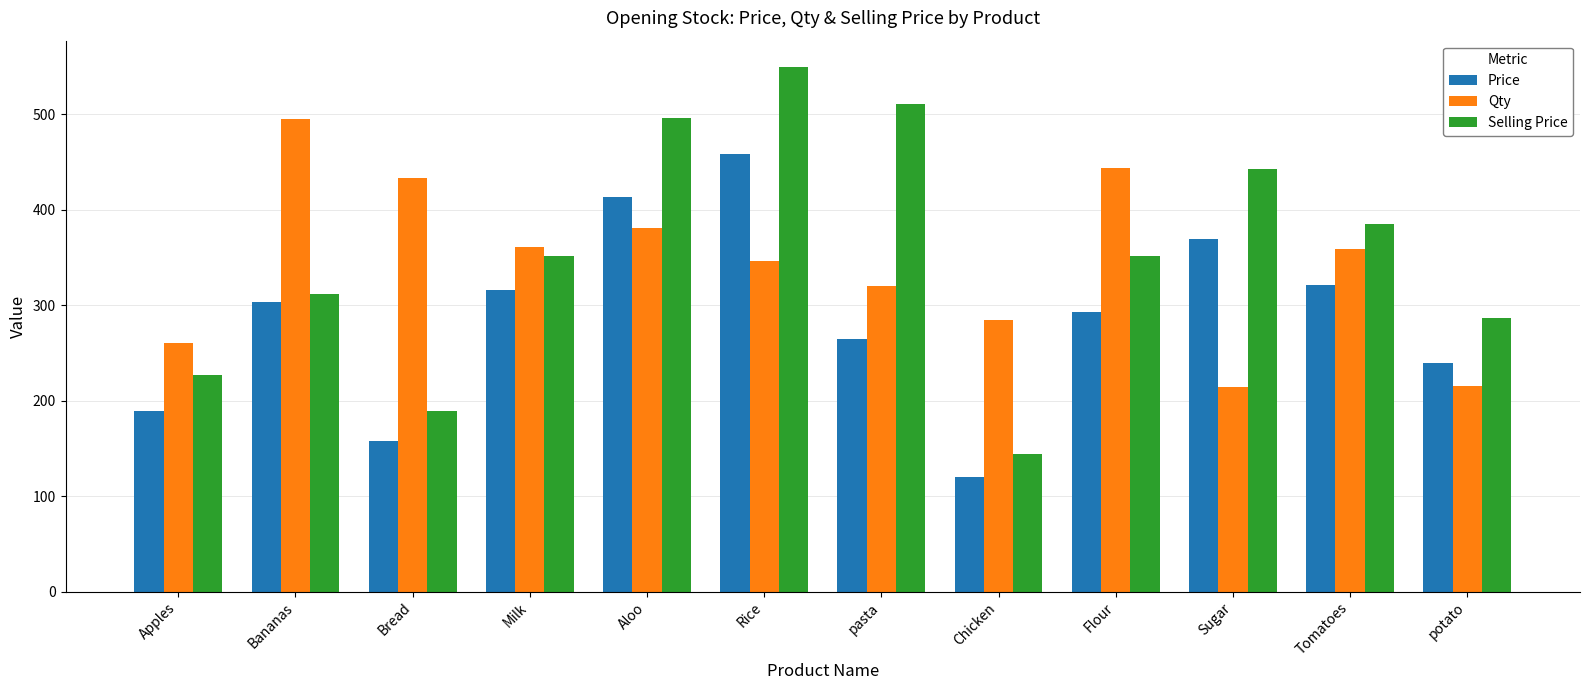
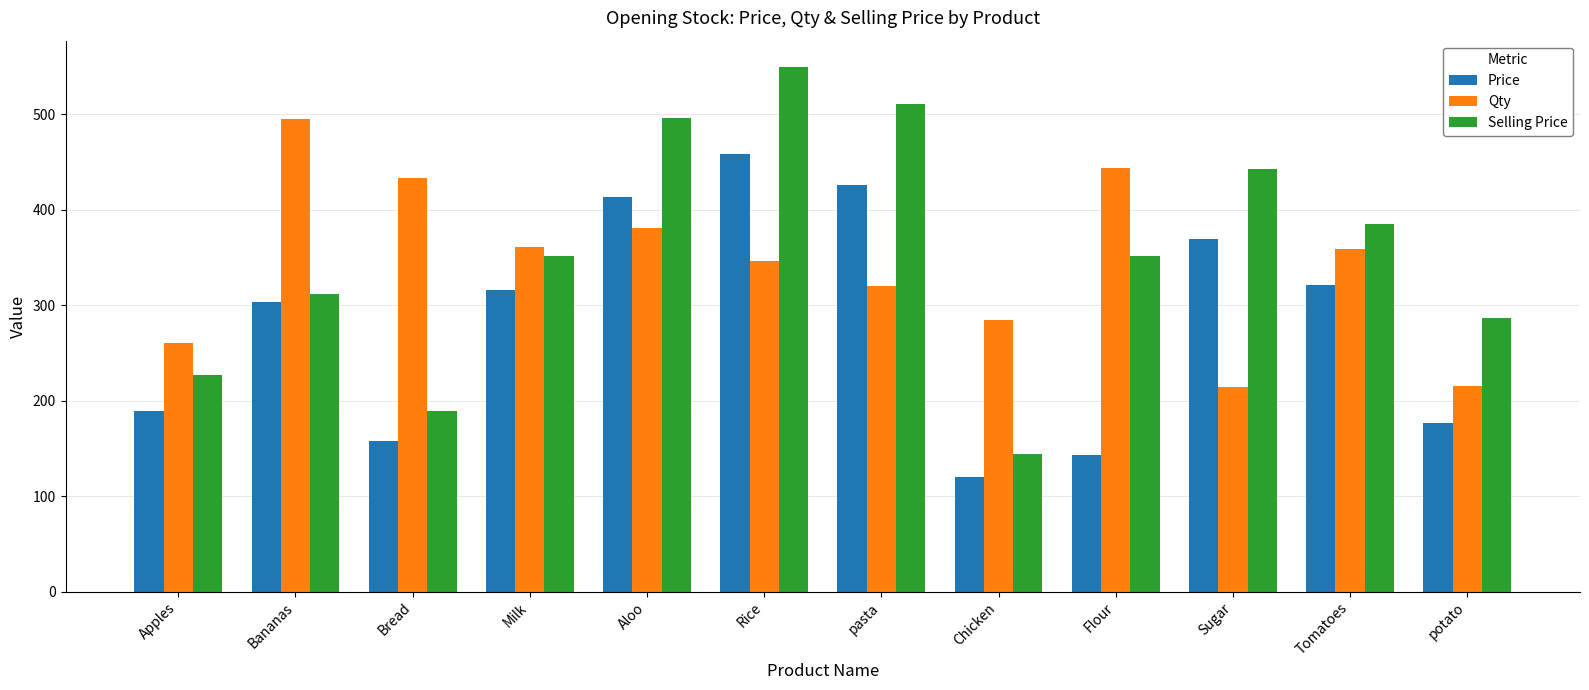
  {
    "Price": {
      "Apples": 190,
      "Bananas": 300,
      "Bread": 160,
      "Milk": 320,
      "Aloo": 410,
      "Rice": 460,
-     "pasta": 270,
+     "pasta": 430,
      "Chicken": 120,
-     "Flour": 290,
+     "Flour": 140,
      "Sugar": 370,
      "Tomatoes": 320,
-     "potato": 240
+     "potato": 180
    },
    "Qty": {
      "Apples": 260,
      "Bananas": 500,
      "Bread": 430,
      "Milk": 360,
      "Aloo": 380,
      "Rice": 350,
      "pasta": 320,
      "Chicken": 280,
      "Flour": 440,
      "Sugar": 210,
      "Tomatoes": 360,
      "potato": 220
    },
    "Selling Price": {
      "Apples": 230,
      "Bananas": 310,
      "Bread": 190,
      "Milk": 350,
      "Aloo": 500,
      "Rice": 550,
      "pasta": 510,
      "Chicken": 140,
      "Flour": 350,
      "Sugar": 440,
      "Tomatoes": 390,
      "potato": 290
    }
  }
